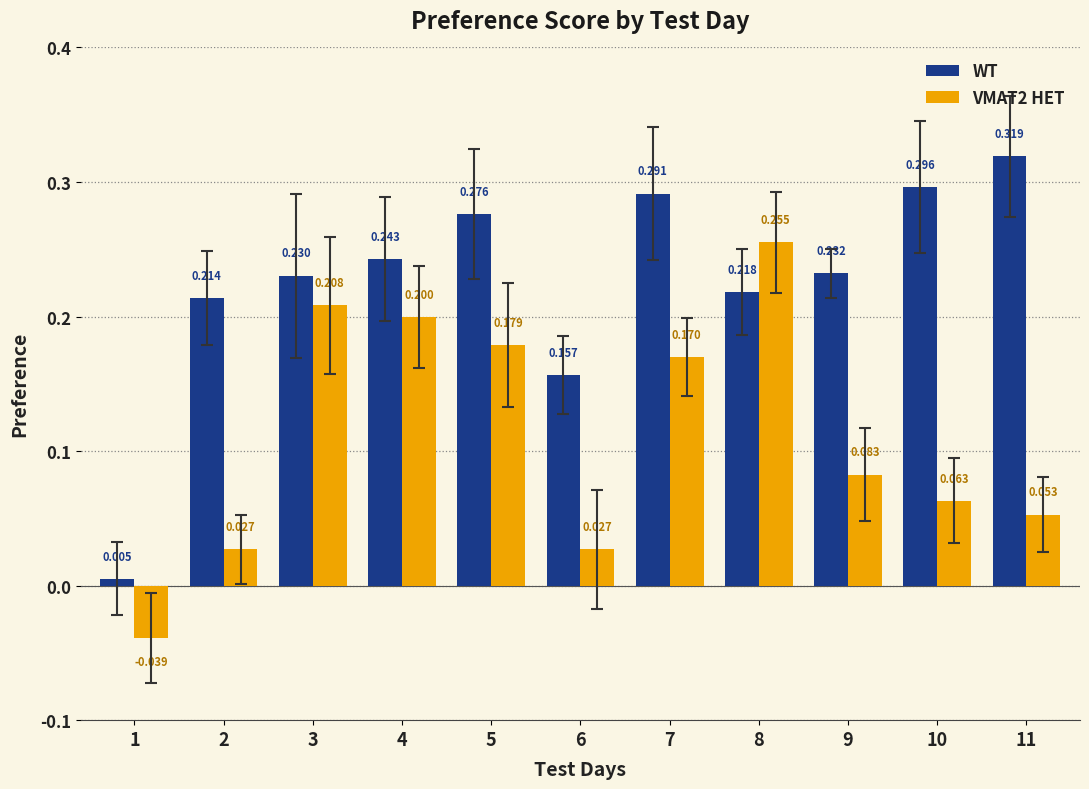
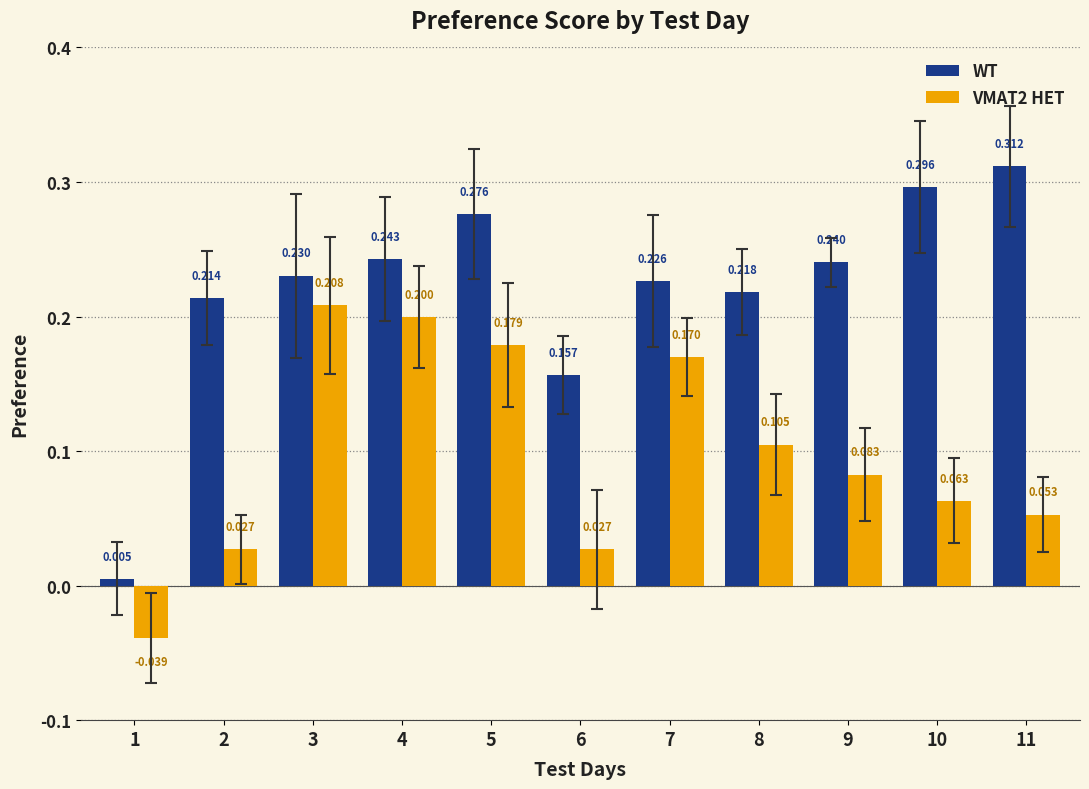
  {
    "WT": {
      "1": 0.005,
      "2": 0.214,
      "3": 0.230,
      "4": 0.243,
      "5": 0.276,
      "6": 0.157,
-     "7": 0.291,
+     "7": 0.226,
      "8": 0.218,
-     "9": 0.232,
+     "9": 0.240,
      "10": 0.296,
-     "11": 0.319
+     "11": 0.312
    },
    "VMAT2 HET": {
      "1": -0.039,
      "2": 0.027,
      "3": 0.208,
      "4": 0.200,
      "5": 0.179,
      "6": 0.027,
      "7": 0.170,
-     "8": 0.255,
+     "8": 0.105,
      "9": 0.083,
      "10": 0.063,
      "11": 0.053
    }
  }
